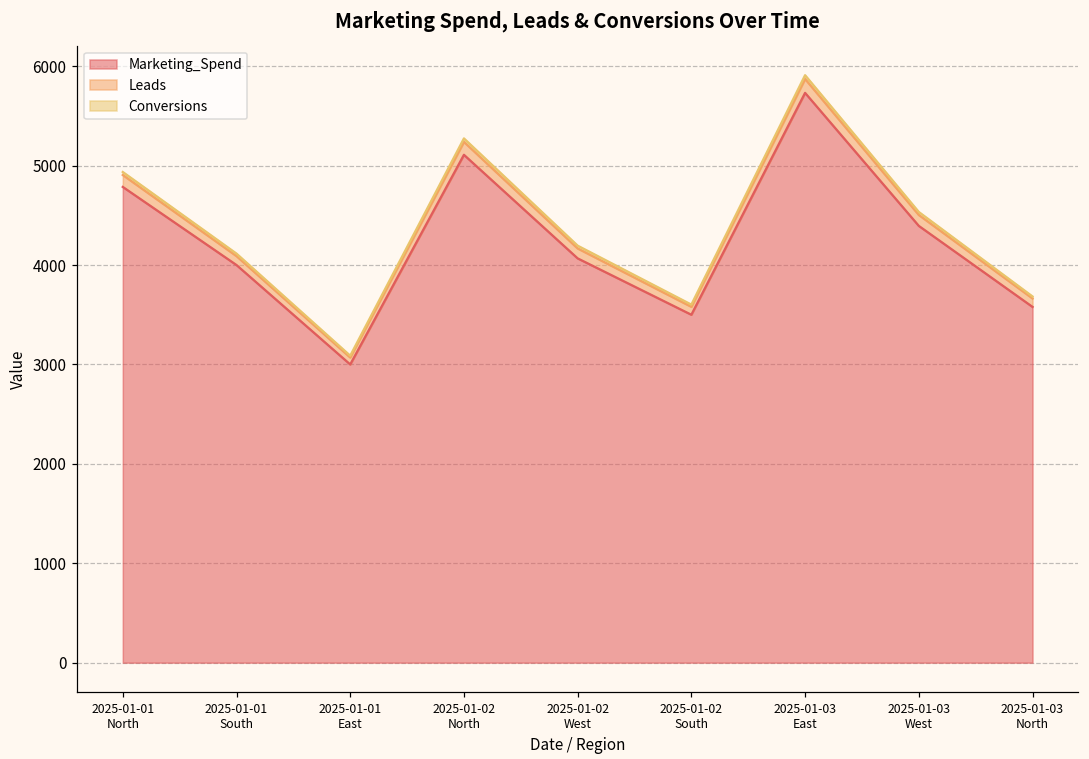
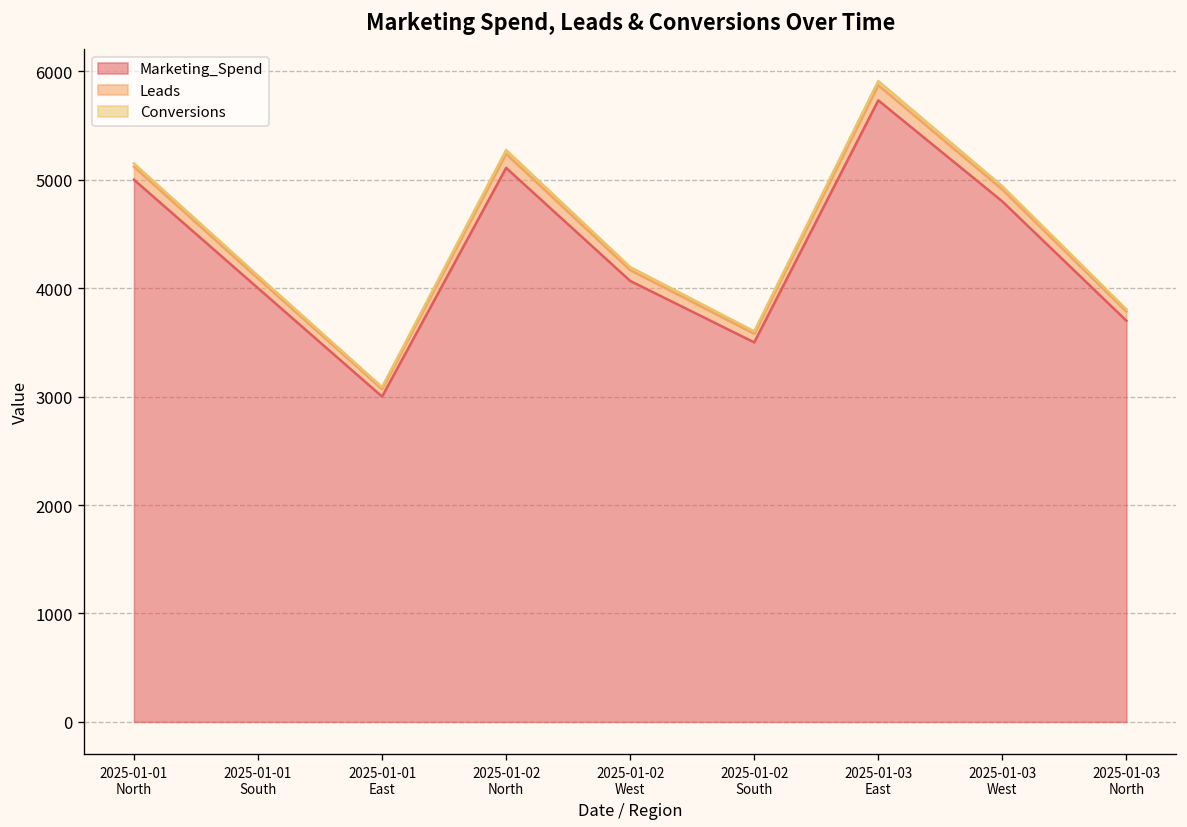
  {
    "Marketing_Spend": {
-     "2025-01-01 North": 4800,
+     "2025-01-01 North": 5000,
      "2025-01-01 South": 4000,
      "2025-01-01 East": 3000,
      "2025-01-02 North": 5100,
      "2025-01-02 West": 4100,
      "2025-01-02 South": 3500,
      "2025-01-03 East": 5700,
-     "2025-01-03 West": 4400,
-     "2025-01-03 North": 3600
+     "2025-01-03 West": 4800,
+     "2025-01-03 North": 3700
    }
  }
